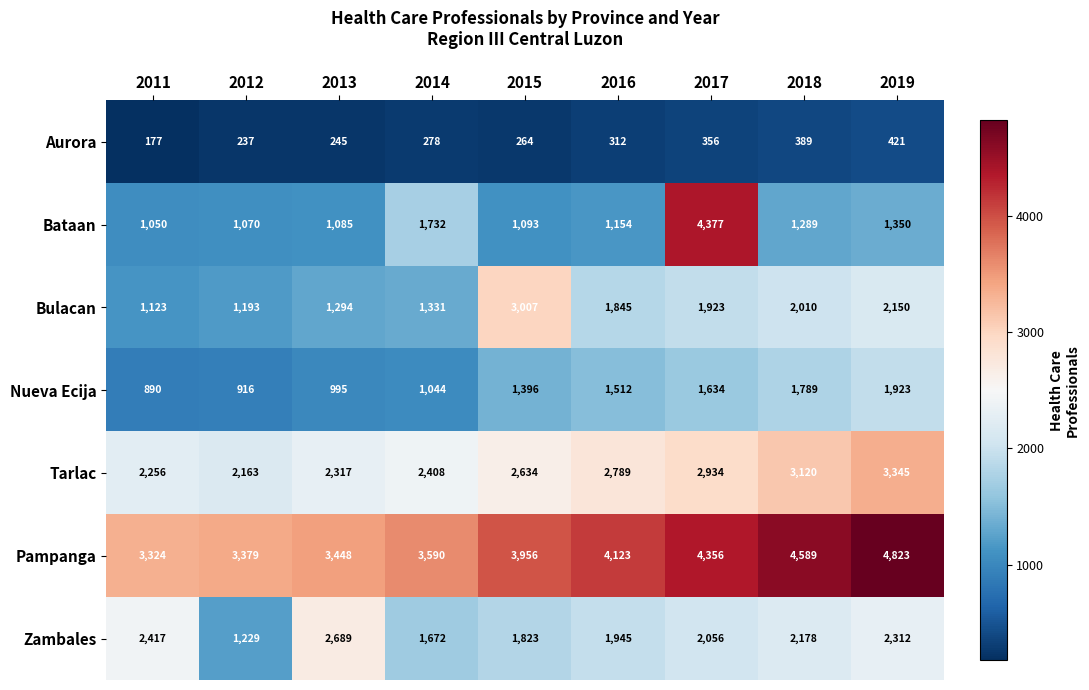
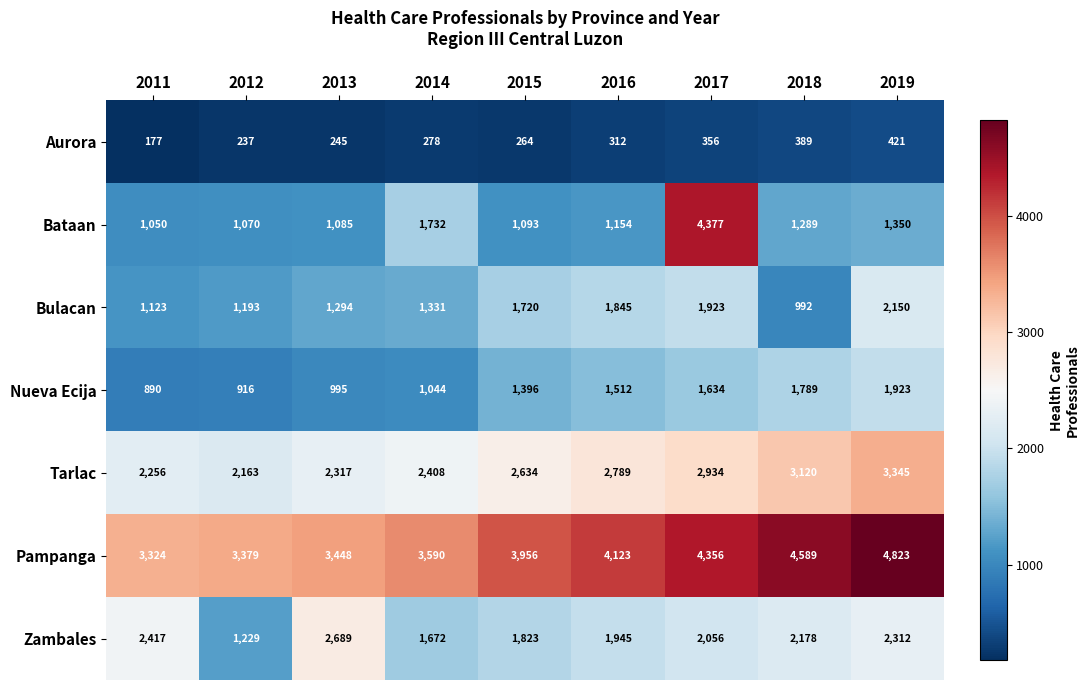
  {
    "Aurora": {
      "2011": "177",
      "2012": "237",
      "2013": "245",
      "2014": "278",
      "2015": "264",
      "2016": "312",
      "2017": "356",
      "2018": "389",
      "2019": "421"
    },
    "Bataan": {
      "2011": "1,050",
      "2012": "1,070",
      "2013": "1,085",
      "2014": "1,732",
      "2015": "1,093",
      "2016": "1,154",
      "2017": "4,377",
      "2018": "1,289",
      "2019": "1,350"
    },
    "Bulacan": {
      "2011": "1,123",
      "2012": "1,193",
      "2013": "1,294",
      "2014": "1,331",
-     "2015": "3,007",
+     "2015": "1,720",
      "2016": "1,845",
      "2017": "1,923",
-     "2018": "2,010",
+     "2018": "992",
      "2019": "2,150"
    },
    "Nueva Ecija": {
      "2011": "890",
      "2012": "916",
      "2013": "995",
      "2014": "1,044",
      "2015": "1,396",
      "2016": "1,512",
      "2017": "1,634",
      "2018": "1,789",
      "2019": "1,923"
    },
    "Tarlac": {
      "2011": "2,256",
      "2012": "2,163",
      "2013": "2,317",
      "2014": "2,408",
      "2015": "2,634",
      "2016": "2,789",
      "2017": "2,934",
      "2018": "3,120",
      "2019": "3,345"
    },
    "Pampanga": {
      "2011": "3,324",
      "2012": "3,379",
      "2013": "3,448",
      "2014": "3,590",
      "2015": "3,956",
      "2016": "4,123",
      "2017": "4,356",
      "2018": "4,589",
      "2019": "4,823"
    },
    "Zambales": {
      "2011": "2,417",
      "2012": "1,229",
      "2013": "2,689",
      "2014": "1,672",
      "2015": "1,823",
      "2016": "1,945",
      "2017": "2,056",
      "2018": "2,178",
      "2019": "2,312"
    }
  }
